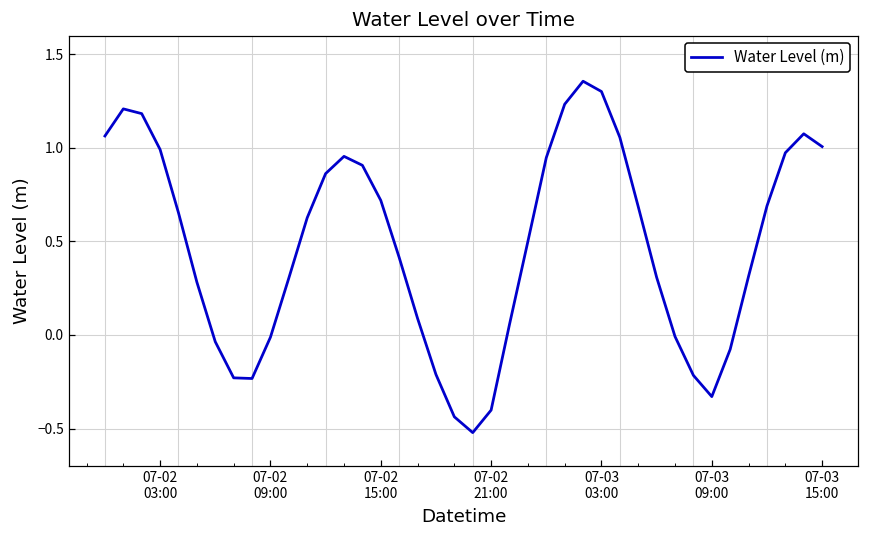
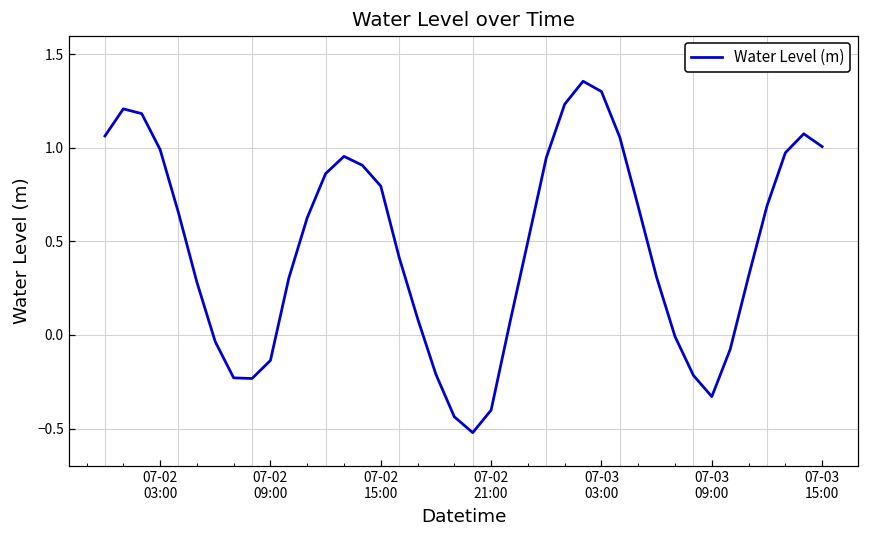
  {
    "07-02 03:00": 0.99,
-   "07-02 09:00": -0.01,
-   "07-02 15:00": 0.72,
+   "07-02 09:00": -0.14,
+   "07-02 15:00": 0.80,
    "07-02 21:00": -0.40,
    "07-03 03:00": 1.30,
    "07-03 09:00": -0.33,
    "07-03 15:00": 1.01
  }
